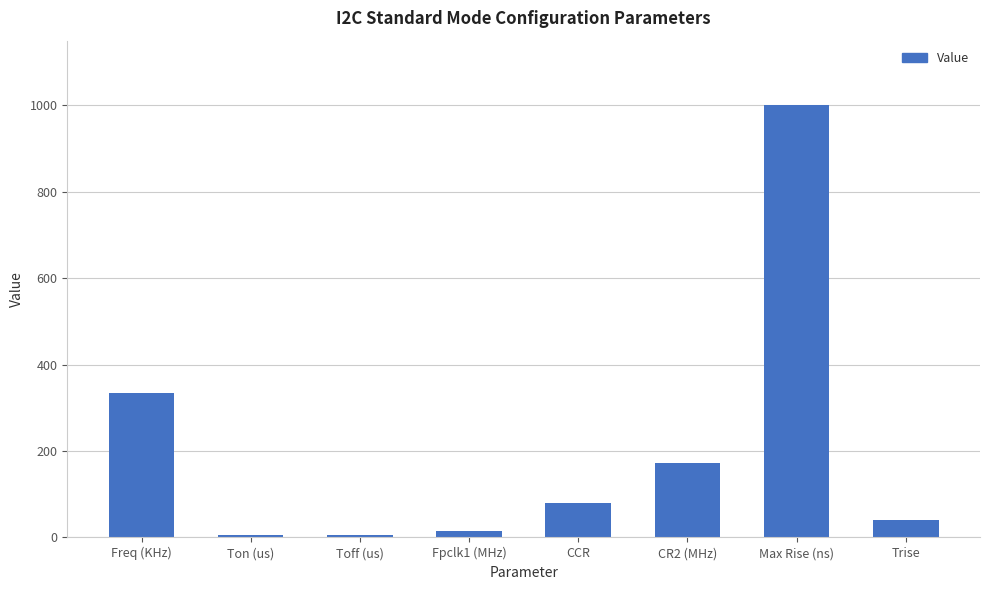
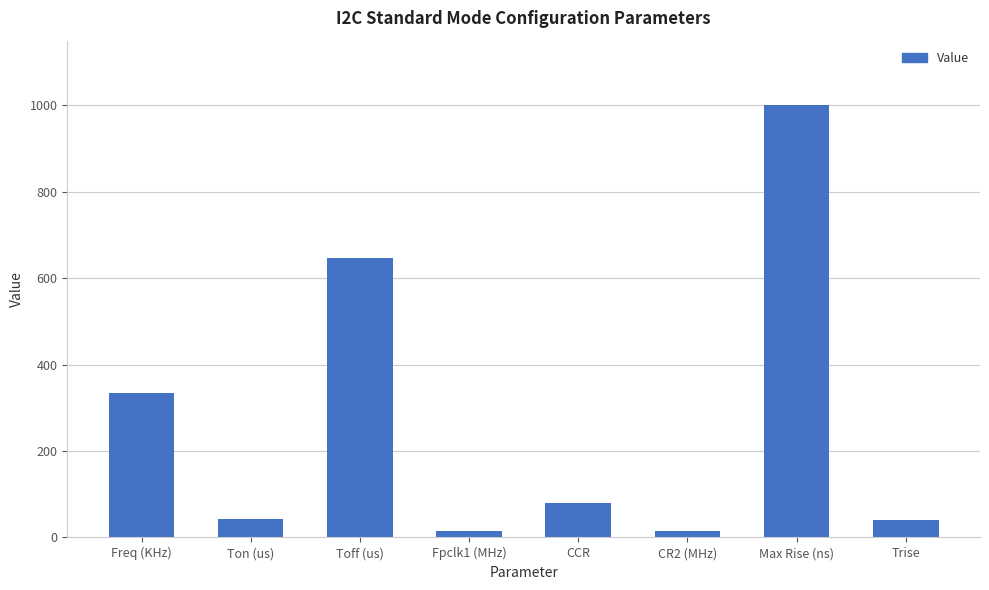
  {
    "Freq (KHz)": 330,
-   "Ton (us)": 10,
-   "Toff (us)": 10,
+   "Ton (us)": 40,
+   "Toff (us)": 650,
    "Fpclk1 (MHz)": 20,
    "CCR": 80,
-   "CR2 (MHz)": 170,
+   "CR2 (MHz)": 20,
    "Max Rise (ns)": 1000,
    "Trise": 40
  }
